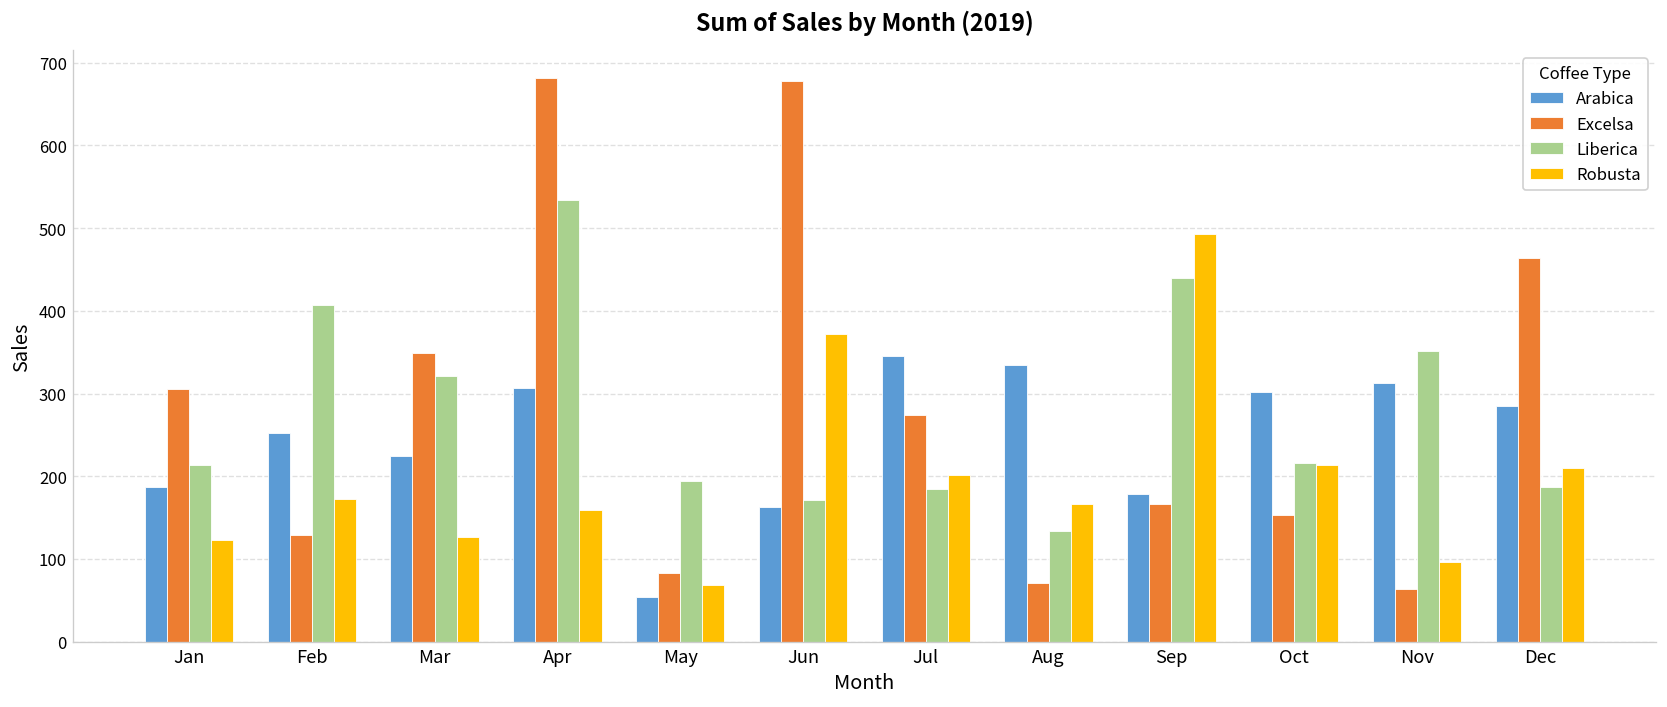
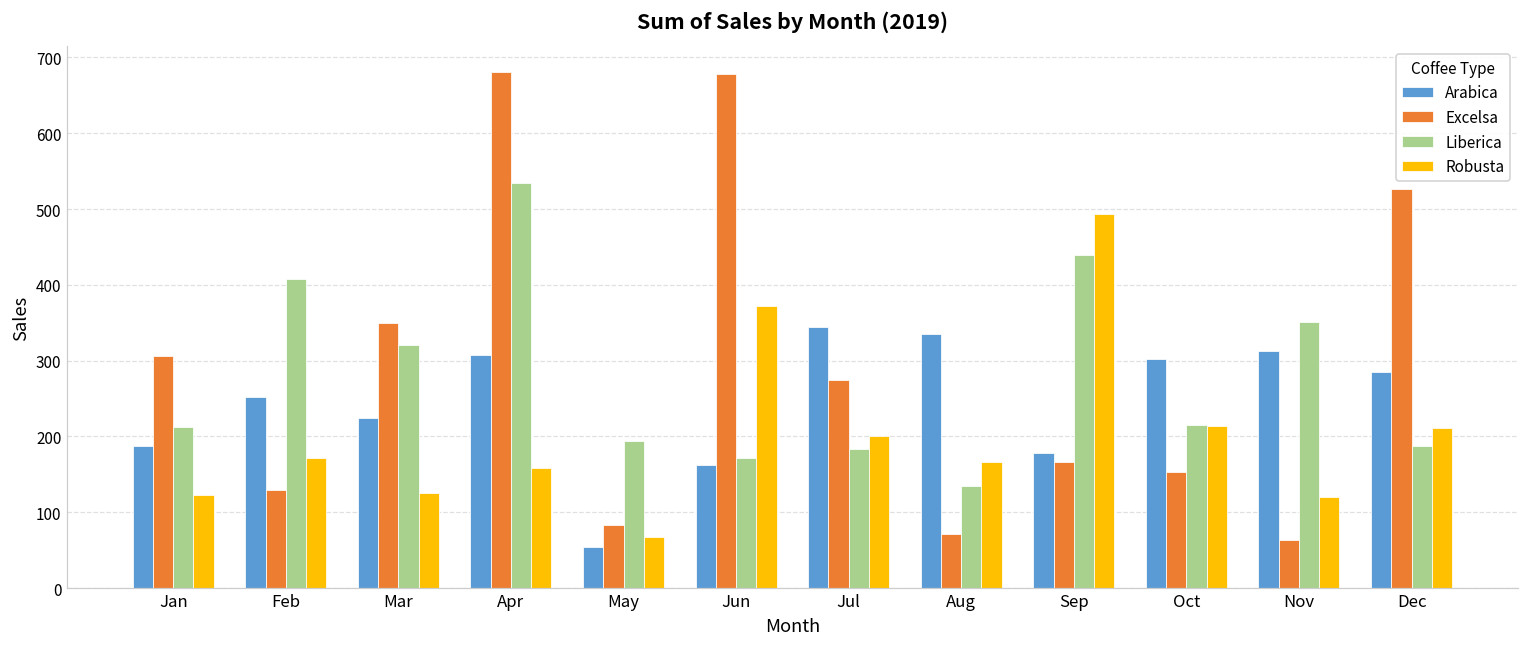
  {
    "Arabica": {
      "Jan": 190,
      "Feb": 250,
      "Mar": 220,
      "Apr": 310,
      "May": 50,
      "Jun": 160,
      "Jul": 350,
      "Aug": 330,
      "Sep": 180,
      "Oct": 300,
      "Nov": 310,
      "Dec": 280
    },
    "Excelsa": {
      "Jan": 310,
      "Feb": 130,
      "Mar": 350,
      "Apr": 680,
      "May": 80,
      "Jun": 680,
      "Jul": 270,
      "Aug": 70,
      "Sep": 170,
      "Oct": 150,
      "Nov": 60,
-     "Dec": 460
+     "Dec": 530
    },
    "Liberica": {
      "Jan": 210,
      "Feb": 410,
      "Mar": 320,
      "Apr": 530,
      "May": 190,
      "Jun": 170,
      "Jul": 180,
      "Aug": 130,
      "Sep": 440,
      "Oct": 220,
      "Nov": 350,
      "Dec": 190
    },
    "Robusta": {
      "Jan": 120,
      "Feb": 170,
      "Mar": 130,
      "Apr": 160,
      "May": 70,
      "Jun": 370,
      "Jul": 200,
      "Aug": 170,
      "Sep": 490,
      "Oct": 210,
-     "Nov": 100,
+     "Nov": 120,
      "Dec": 210
    }
  }
